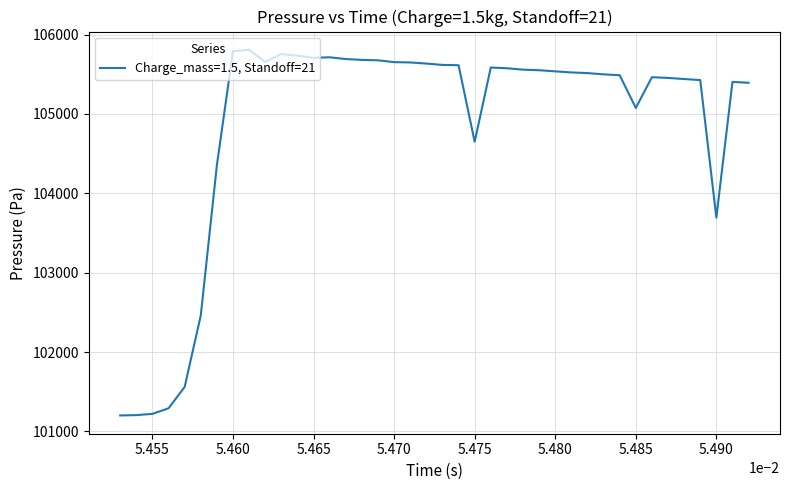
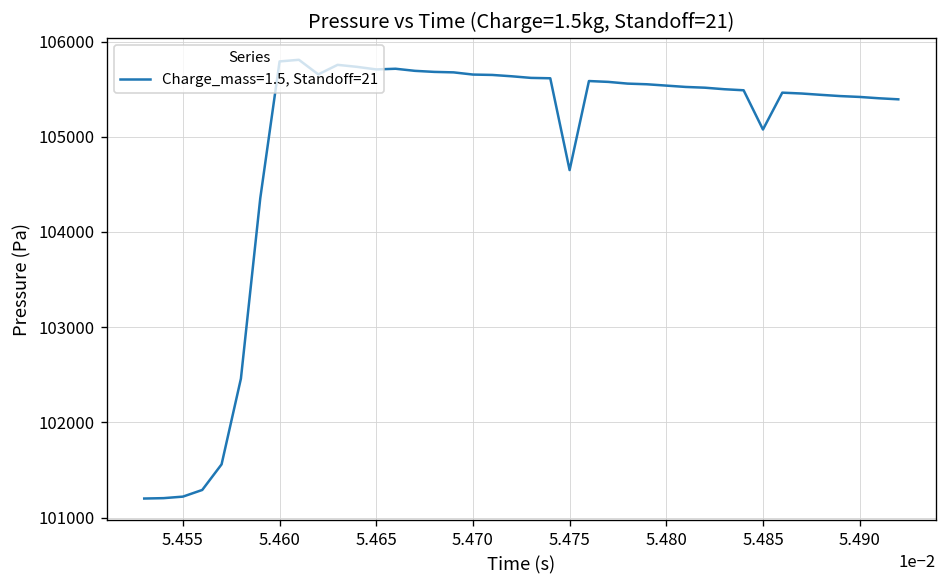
  {
    "5.455": 101200,
    "5.470": 105700,
    "5.475": 104700,
    "5.480": 105500,
    "5.485": 105100,
-   "5.490": 103700
+   "5.490": 105400
  }
